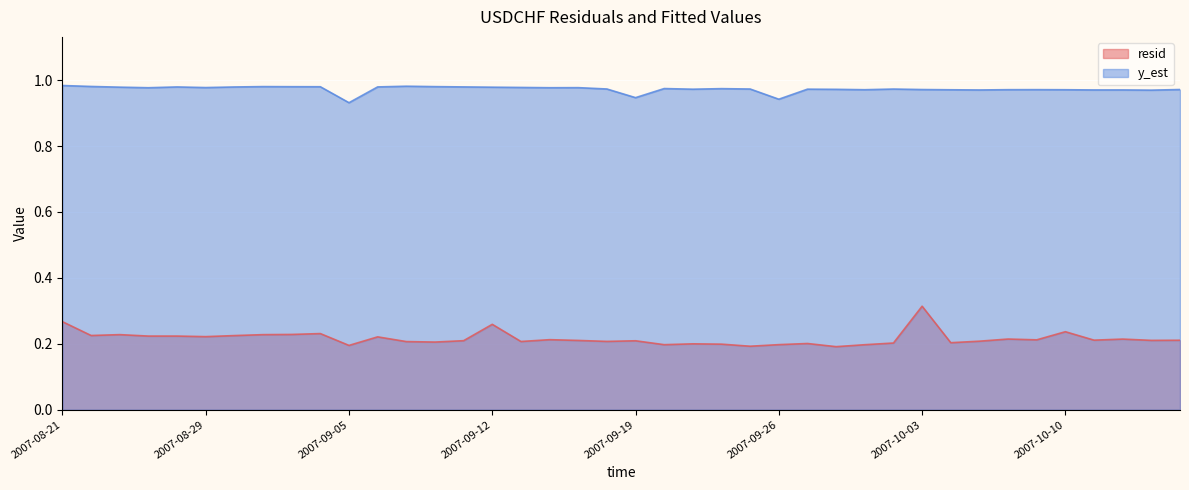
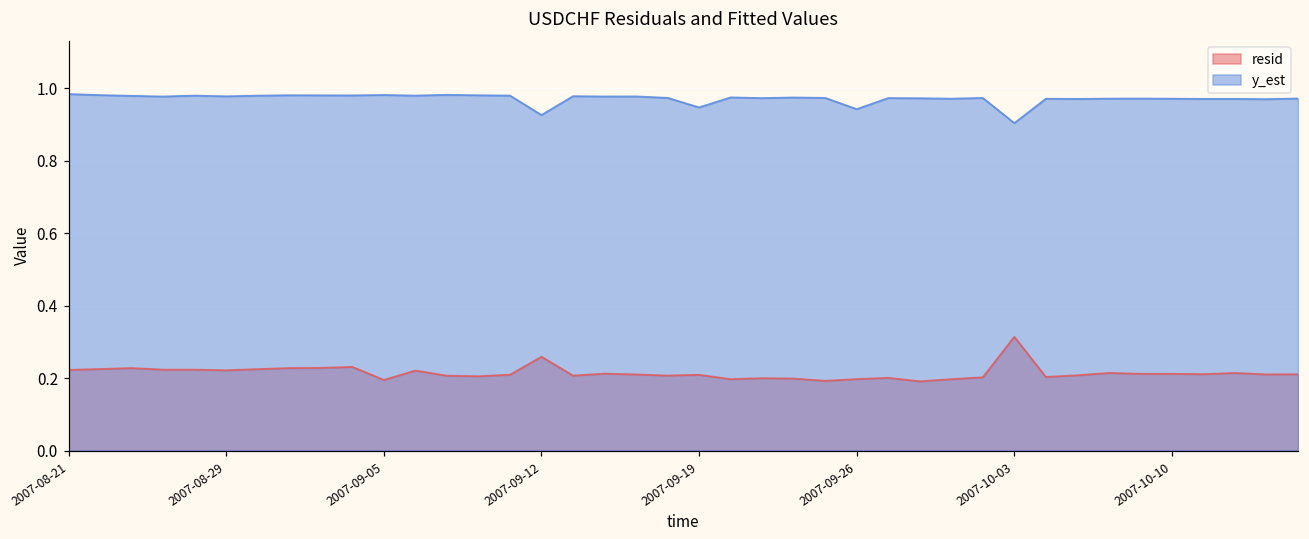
  {
    "resid": {
-     "2007-08-21": 0.27,
+     "2007-08-21": 0.22,
      "2007-08-29": 0.22,
      "2007-09-05": 0.20,
      "2007-09-12": 0.26,
      "2007-09-19": 0.21,
      "2007-09-26": 0.20,
      "2007-10-03": 0.31,
-     "2007-10-10": 0.24
+     "2007-10-10": 0.21
    },
    "y_est": {
      "2007-08-21": 0.98,
      "2007-08-29": 0.98,
-     "2007-09-05": 0.93,
-     "2007-09-12": 0.98,
+     "2007-09-05": 0.98,
+     "2007-09-12": 0.93,
      "2007-09-19": 0.95,
      "2007-09-26": 0.94,
-     "2007-10-03": 0.97,
+     "2007-10-03": 0.90,
      "2007-10-10": 0.97
    }
  }
